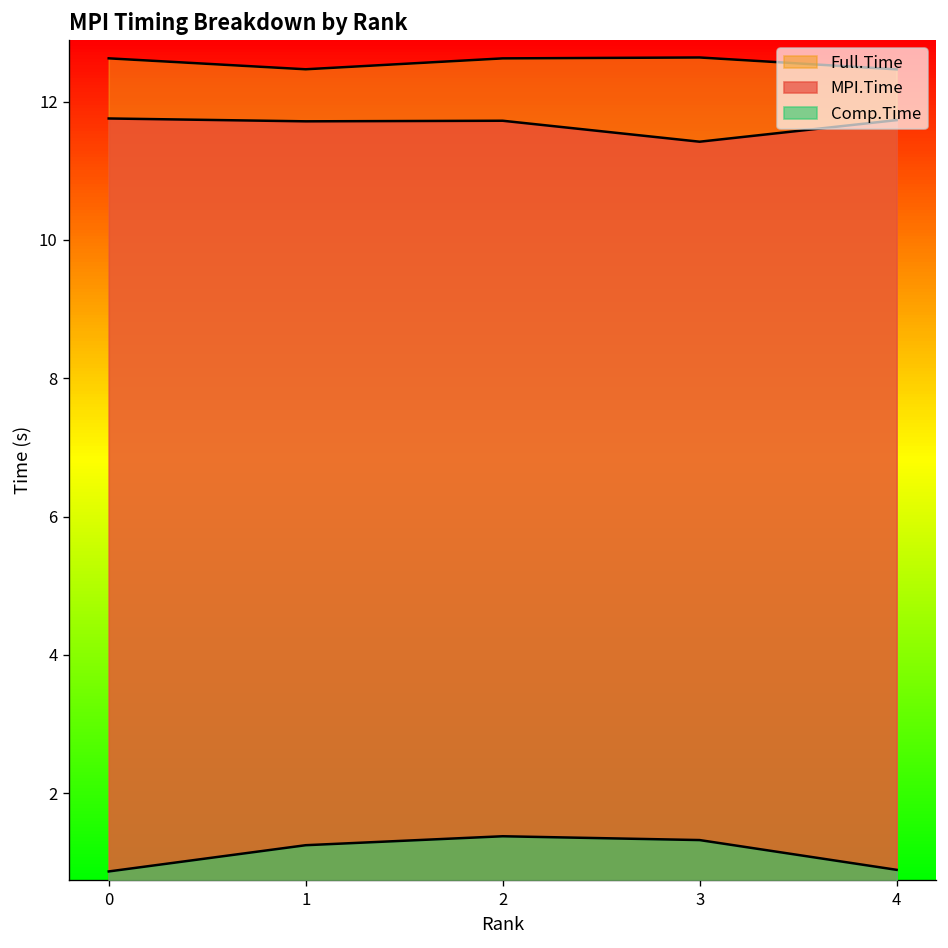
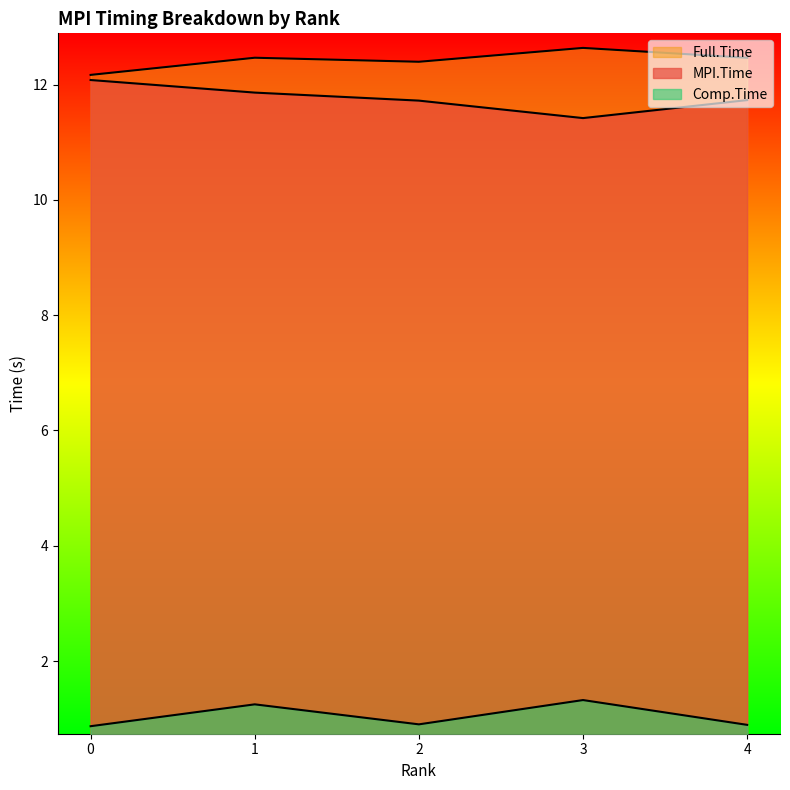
  {
    "Full.Time": {
-     "0": 12.6,
+     "0": 12.2,
      "1": 12.5,
-     "2": 12.6,
+     "2": 12.4,
      "3": 12.6
    },
    "MPI.Time": {
-     "0": 11.8,
-     "1": 11.7,
+     "0": 12.1,
+     "1": 11.9,
      "2": 11.7,
      "3": 11.4
    },
    "Comp.Time": {
      "0": 0.9,
      "1": 1.2,
-     "2": 1.4,
+     "2": 0.9,
      "3": 1.3,
      "4": 0.9
    }
  }
